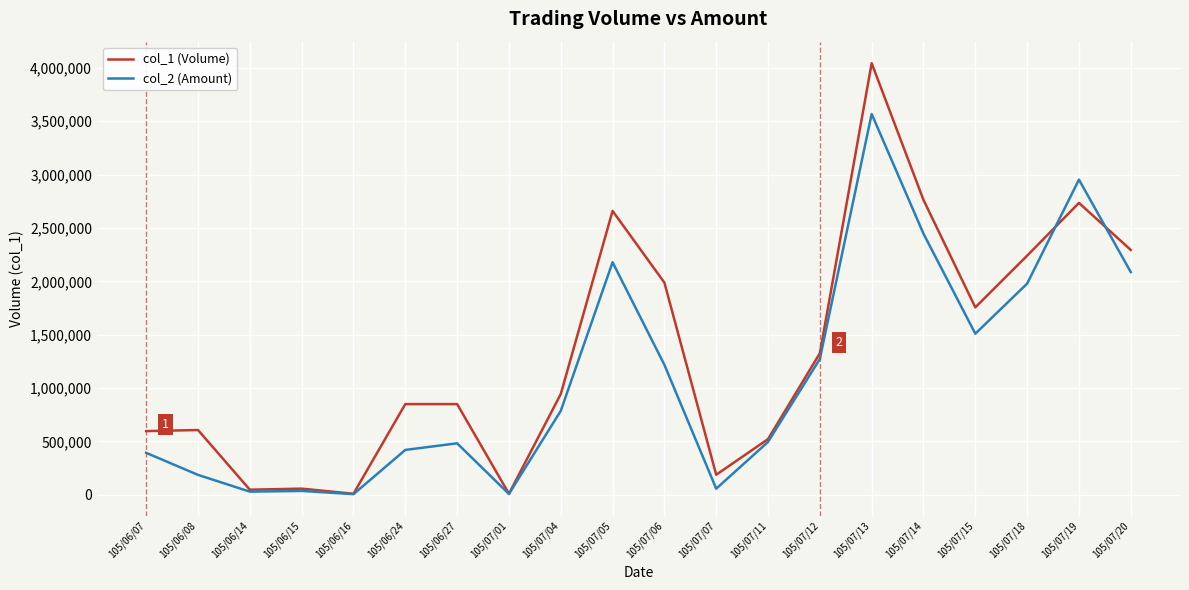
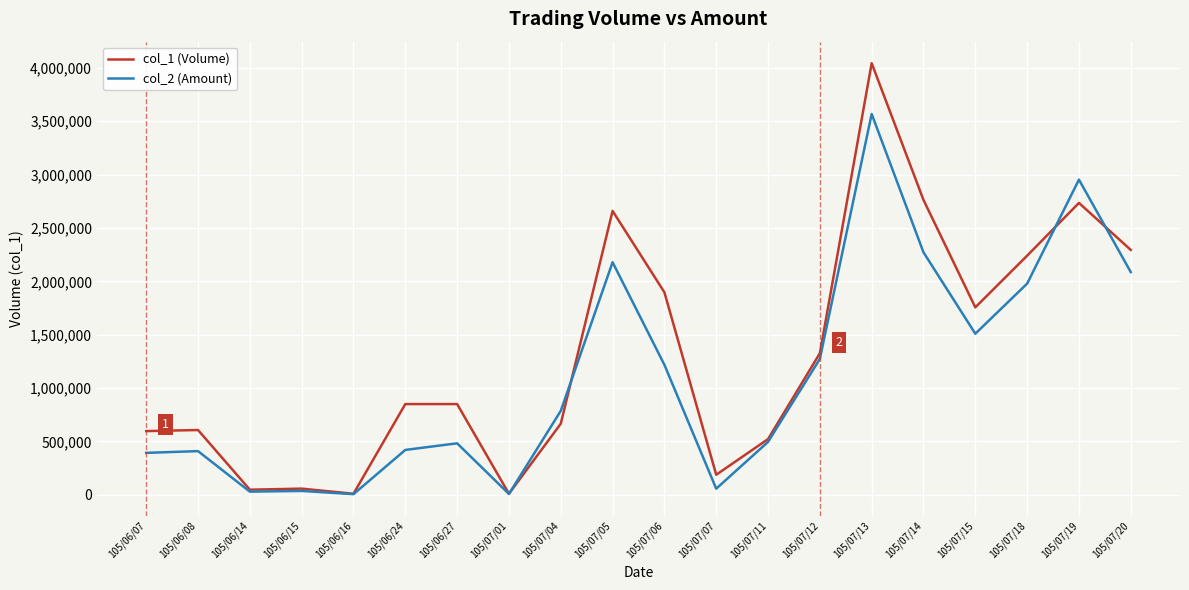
  {
    "col_1 (Volume)": {
      "105/06/08": "610,000",
      "105/06/24": "850,000",
      "105/06/27": "850,000",
-     "105/07/04": "940,000",
+     "105/07/04": "670,000",
      "105/07/05": "2,660,000",
-     "105/07/06": "1,990,000",
+     "105/07/06": "1,900,000",
      "105/07/07": "190,000",
      "105/07/11": "520,000",
      "105/07/13": "4,040,000",
      "105/07/14": "2,760,000",
      "105/07/15": "1,760,000",
      "105/07/18": "2,240,000",
      "105/07/19": "2,730,000",
      "105/07/20": "2,290,000"
    },
    "col_2 (Amount)": {
      "105/06/07": "390,000",
-     "105/06/08": "190,000",
+     "105/06/08": "410,000",
      "105/06/24": "420,000",
      "105/06/27": "480,000",
      "105/07/04": "790,000",
      "105/07/05": "2,180,000",
      "105/07/06": "1,220,000",
      "105/07/07": "60,000",
      "105/07/11": "500,000",
      "105/07/12": "1,270,000",
      "105/07/13": "3,570,000",
-     "105/07/14": "2,450,000",
+     "105/07/14": "2,270,000",
      "105/07/15": "1,510,000",
      "105/07/18": "1,980,000",
      "105/07/19": "2,950,000",
      "105/07/20": "2,090,000"
    }
  }
